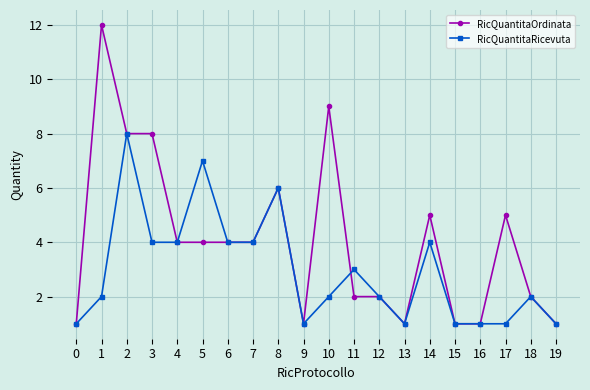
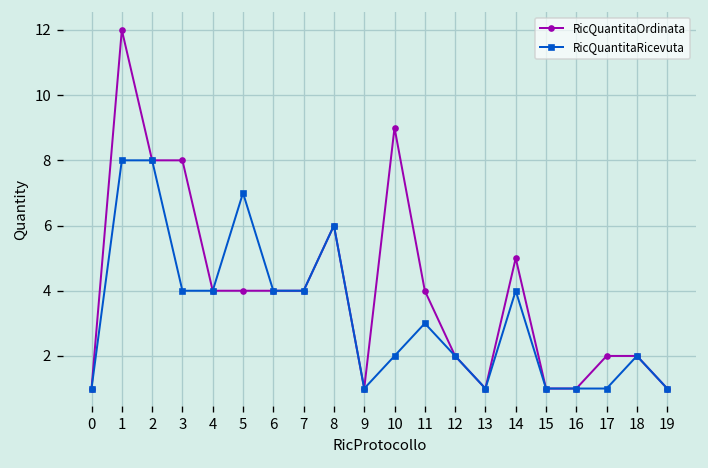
  {
    "RicQuantitaOrdinata": {
      "1": 12,
      "3": 8,
      "5": 4,
      "10": 9,
-     "11": 2,
+     "11": 4,
      "14": 5,
-     "17": 5
+     "17": 2
    },
    "RicQuantitaRicevuta": {
-     "1": 2,
+     "1": 8,
      "3": 4,
      "5": 7,
      "10": 2,
      "11": 3,
      "14": 4,
      "17": 1
    }
  }
